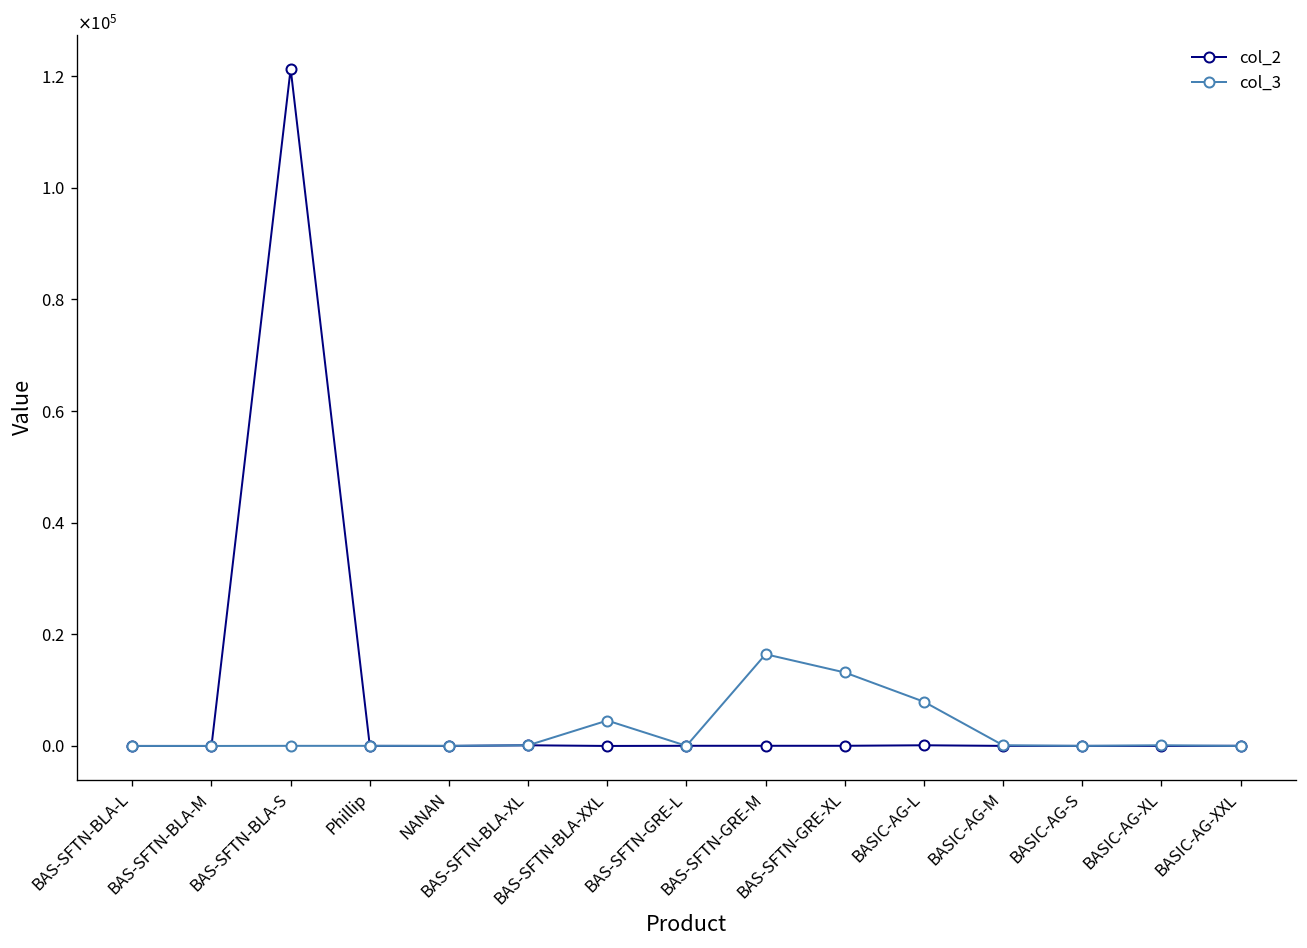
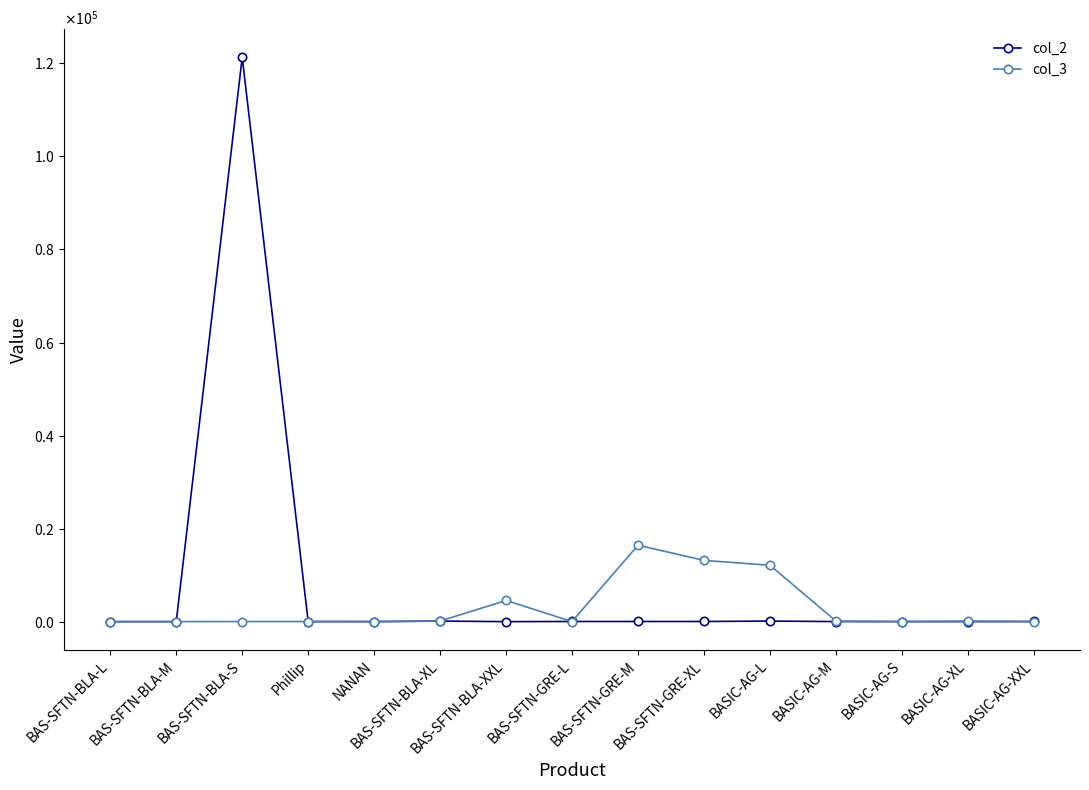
  {
    "col_2": {
      "BAS-SFTN-BLA-S": 121000,
      "BAS-SFTN-BLA-XXL": 0,
      "BAS-SFTN-GRE-M": 0,
      "BAS-SFTN-GRE-XL": 0,
      "BASIC-AG-L": 0
    },
    "col_3": {
      "BAS-SFTN-BLA-S": 0,
      "BAS-SFTN-BLA-XXL": 5000,
      "BAS-SFTN-GRE-M": 16000,
      "BAS-SFTN-GRE-XL": 13000,
-     "BASIC-AG-L": 8000
+     "BASIC-AG-L": 12000
    }
  }
